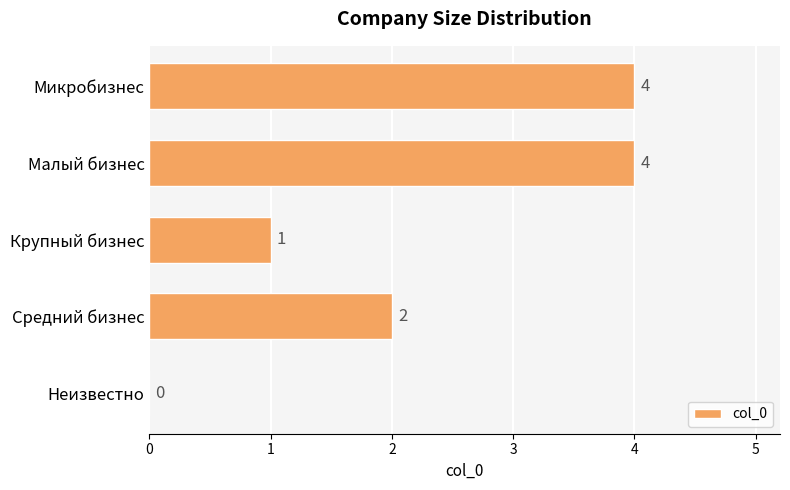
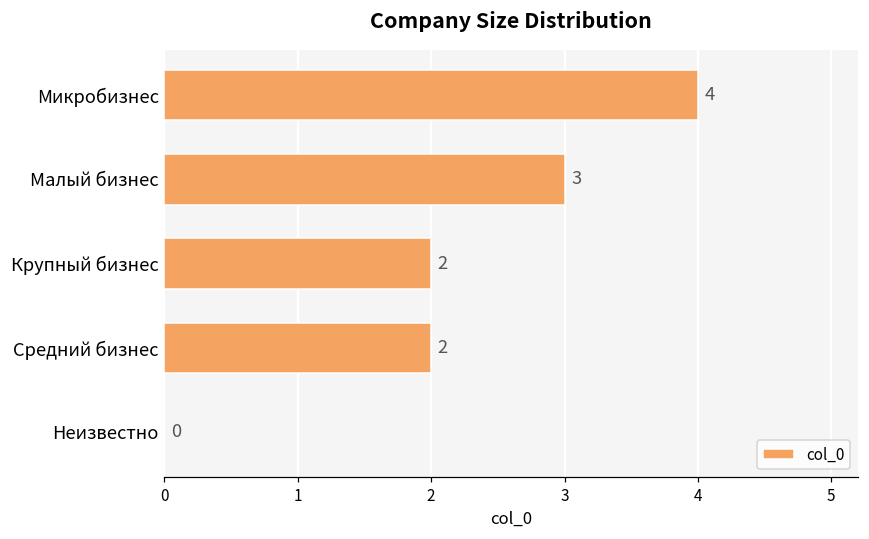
  {
    "Микробизнес": 4,
-   "Малый бизнес": 4,
-   "Крупный бизнес": 1,
+   "Малый бизнес": 3,
+   "Крупный бизнес": 2,
    "Средний бизнес": 2,
    "Неизвестно": 0
  }
